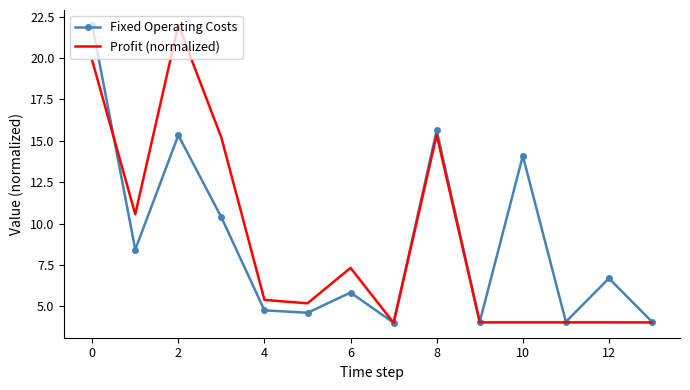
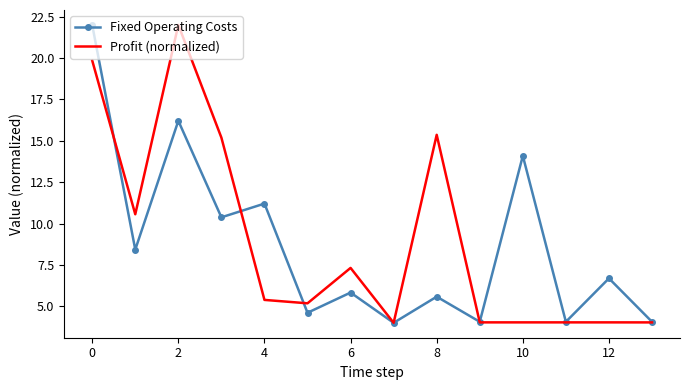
  {
    "Fixed Operating Costs": {
-     "2": 15.3,
-     "4": 4.8,
+     "2": 16.2,
+     "4": 11.2,
      "6": 5.8,
-     "8": 15.6,
+     "8": 5.6,
      "10": 14.1,
      "12": 6.7
    },
    "Profit (normalized)": {
      "0": 19.8,
      "4": 5.4,
      "6": 7.3,
      "8": 15.4,
      "10": 4.0,
      "12": 4.0
    }
  }
